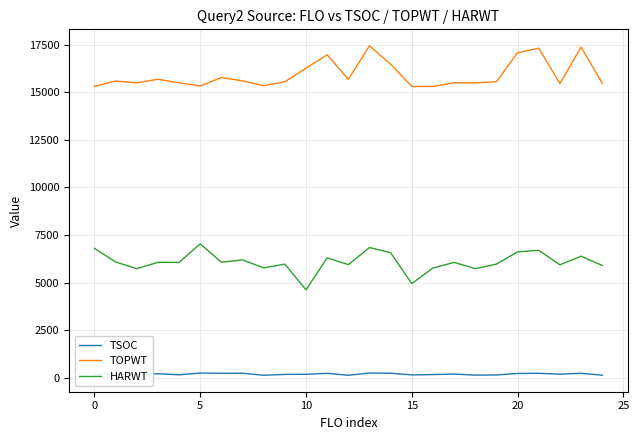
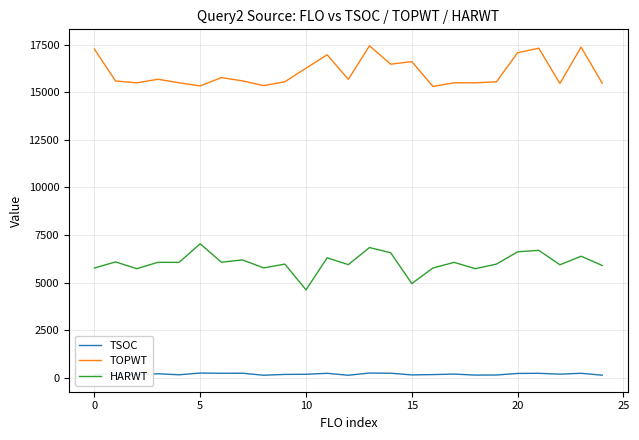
  {
    "TSOC": {
      "5": 200,
      "10": 200,
      "15": 100,
      "20": 200
    },
    "TOPWT": {
-     "0": 15300,
+     "0": 17300,
      "5": 15300,
      "10": 16300,
-     "15": 15300,
+     "15": 16600,
      "20": 17100
    },
    "HARWT": {
-     "0": 6800,
+     "0": 5800,
      "5": 7000,
      "10": 4600,
      "15": 4900,
      "20": 6600
    }
  }
